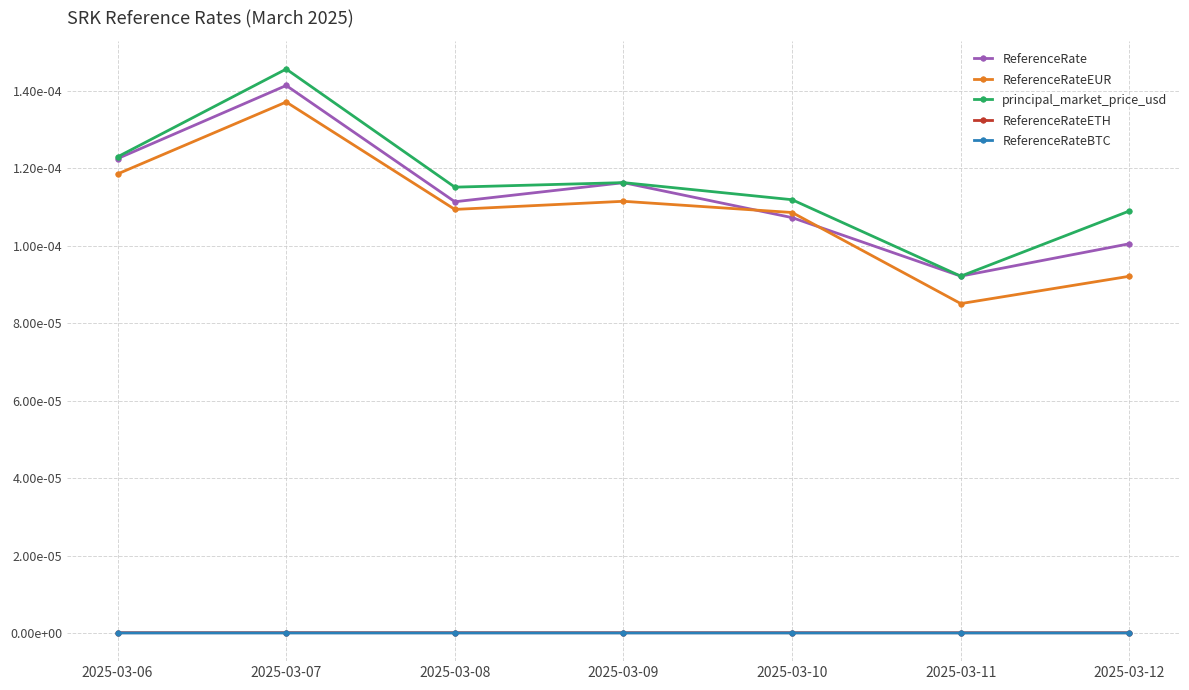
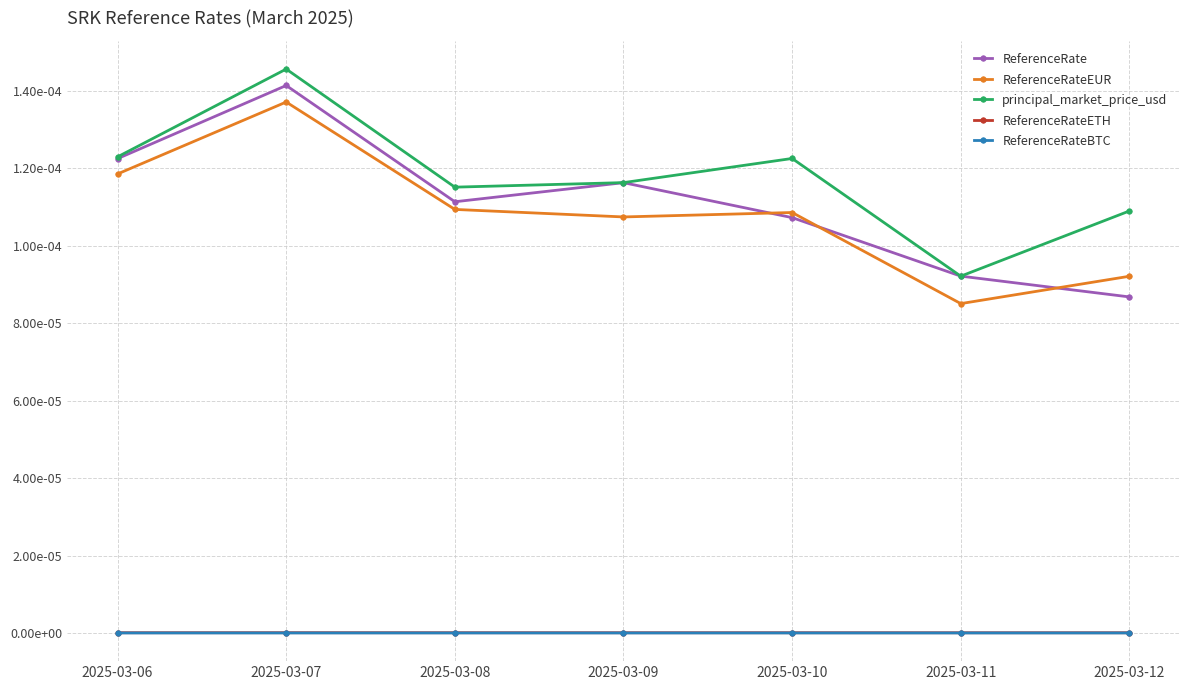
  {
    "ReferenceRate": {
      "2025-03-07": 0.000141,
      "2025-03-08": 0.000111,
      "2025-03-10": 0.000107,
-     "2025-03-12": 0.000101
+     "2025-03-12": 0.000087
    },
    "ReferenceRateEUR": {
      "2025-03-06": 0.000119,
      "2025-03-07": 0.000137,
      "2025-03-08": 0.000109,
-     "2025-03-09": 0.000111,
+     "2025-03-09": 0.000107,
      "2025-03-10": 0.000109,
      "2025-03-11": 0.000085,
      "2025-03-12": 0.000092
    },
    "principal_market_price_usd": {
      "2025-03-07": 0.000146,
      "2025-03-08": 0.000115,
-     "2025-03-10": 0.000112,
+     "2025-03-10": 0.000123,
      "2025-03-12": 0.000109
    },
    "ReferenceRateBTC": {
      "2025-03-06": 0.000000,
      "2025-03-07": 0.000000,
      "2025-03-08": 0.000000,
      "2025-03-09": 0.000000,
      "2025-03-10": 0.000000,
      "2025-03-11": 0.000000,
      "2025-03-12": 0.000000
    }
  }
